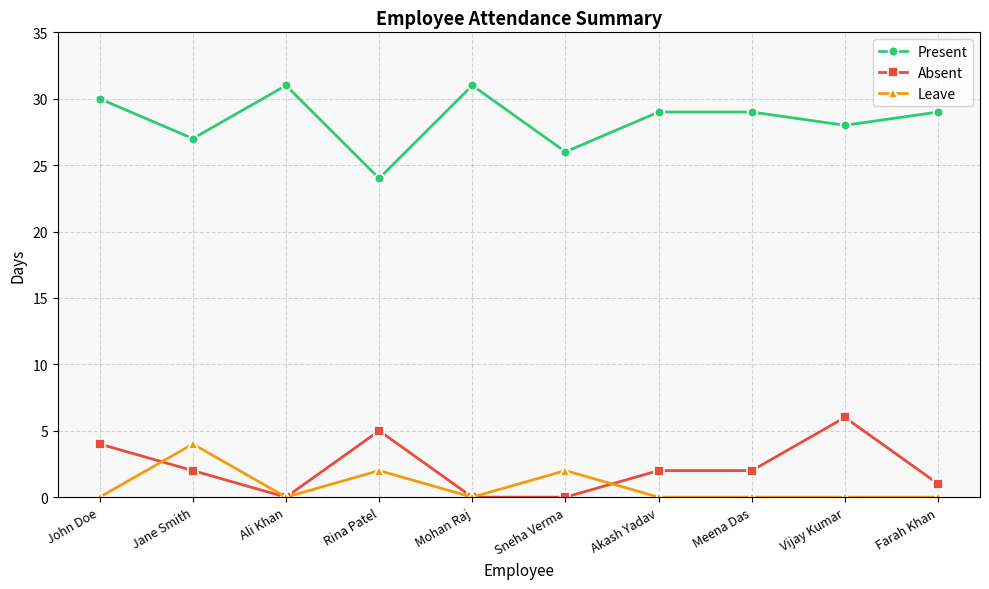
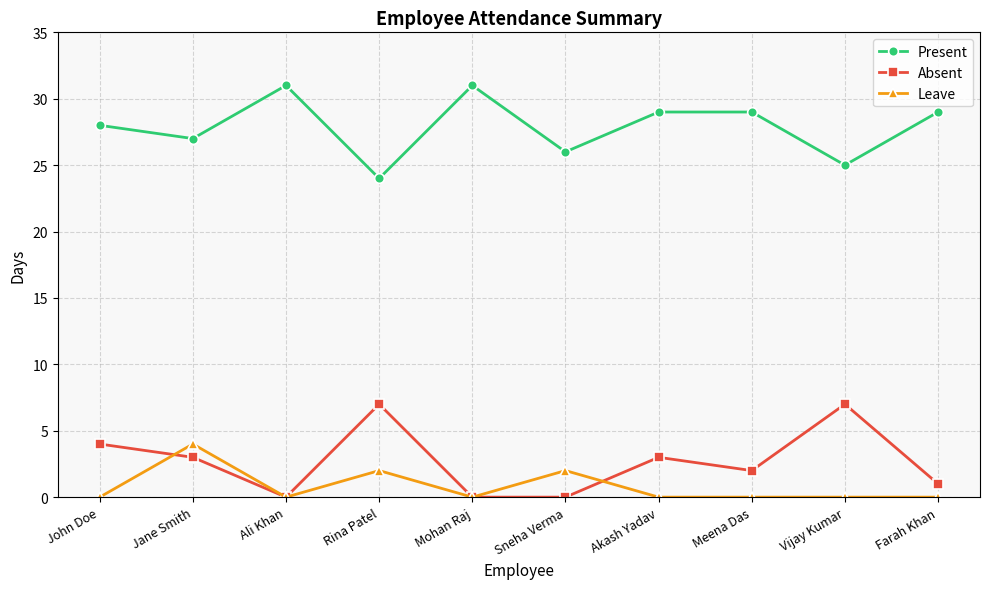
  {
    "Present": {
-     "John Doe": 30,
+     "John Doe": 28,
      "Jane Smith": 27,
      "Ali Khan": 31,
      "Rina Patel": 24,
      "Mohan Raj": 31,
      "Sneha Verma": 26,
      "Akash Yadav": 29,
      "Meena Das": 29,
-     "Vijay Kumar": 28,
+     "Vijay Kumar": 25,
      "Farah Khan": 29
    },
    "Absent": {
      "John Doe": 4,
-     "Jane Smith": 2,
-     "Rina Patel": 5,
+     "Jane Smith": 3,
+     "Rina Patel": 7,
      "Sneha Verma": 0,
-     "Akash Yadav": 2,
+     "Akash Yadav": 3,
      "Meena Das": 2,
-     "Vijay Kumar": 6,
+     "Vijay Kumar": 7,
      "Farah Khan": 1
    },
    "Leave": {
      "John Doe": 0,
      "Jane Smith": 4,
      "Rina Patel": 2,
      "Sneha Verma": 2,
      "Akash Yadav": 0,
      "Meena Das": 0,
      "Vijay Kumar": 0,
      "Farah Khan": 0
    }
  }
